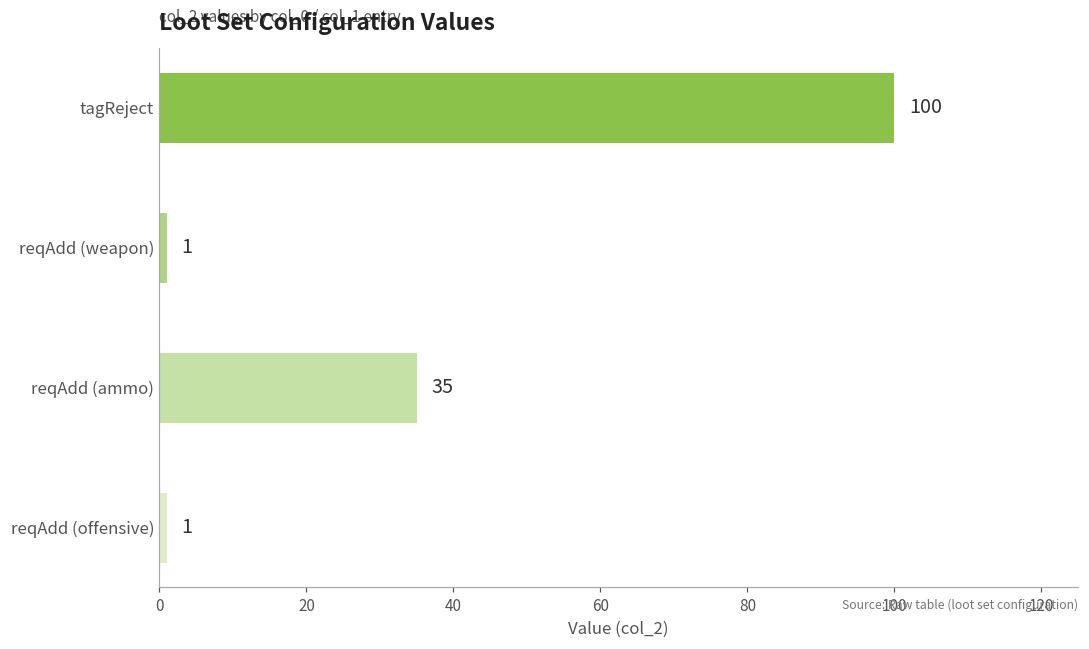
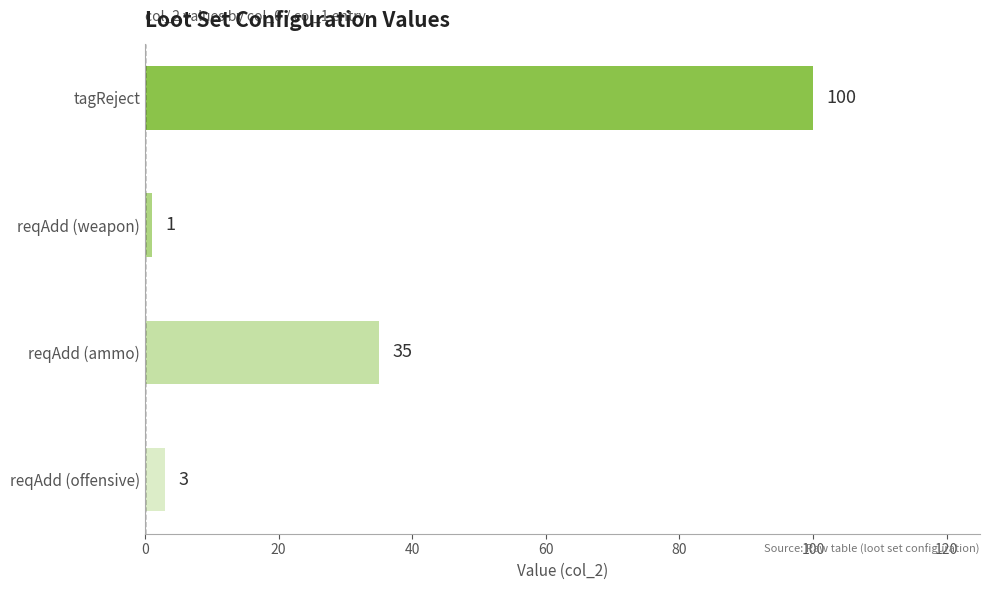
  {
    "tagReject": 100,
    "reqAdd (weapon)": 1,
    "reqAdd (ammo)": 35,
-   "reqAdd (offensive)": 1
+   "reqAdd (offensive)": 3
  }
